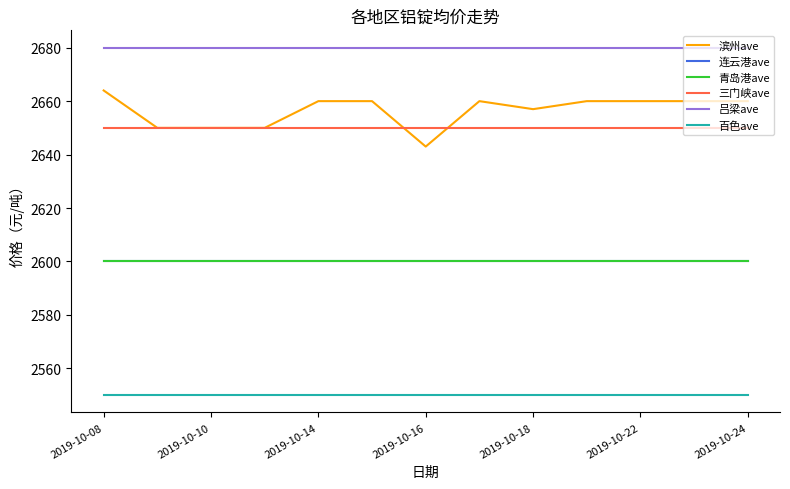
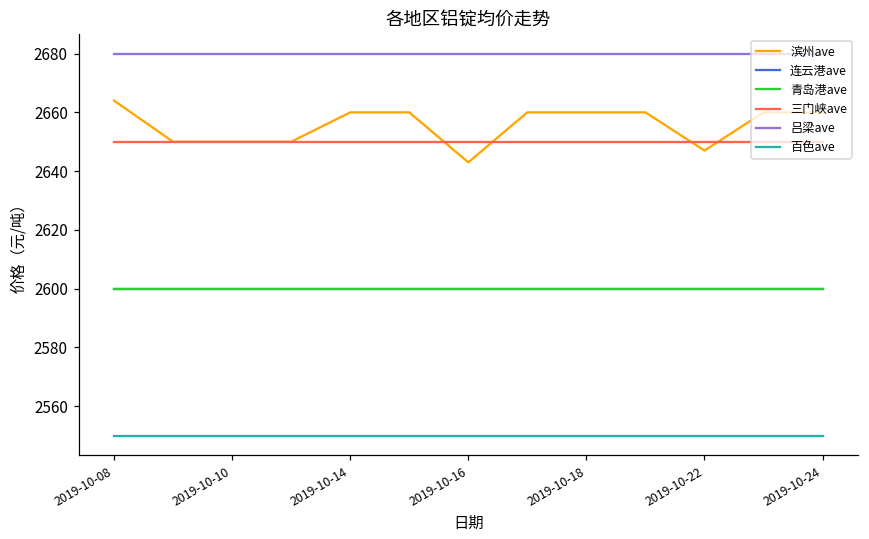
  {
    "滨州ave": {
      "2019-10-08": 2664,
      "2019-10-14": 2660,
      "2019-10-16": 2643,
-     "2019-10-18": 2657,
-     "2019-10-22": 2660
+     "2019-10-18": 2660,
+     "2019-10-22": 2647
    },
    "青岛港ave": {
      "2019-10-08": 2600,
      "2019-10-10": 2600,
      "2019-10-14": 2600,
      "2019-10-16": 2600,
      "2019-10-18": 2600,
      "2019-10-22": 2600,
      "2019-10-24": 2600
    },
    "三门峡ave": {
      "2019-10-08": 2650,
      "2019-10-14": 2650,
      "2019-10-16": 2650,
      "2019-10-18": 2650,
      "2019-10-22": 2650
    },
    "吕梁ave": {
      "2019-10-08": 2680,
      "2019-10-10": 2680,
      "2019-10-14": 2680,
      "2019-10-16": 2680,
      "2019-10-18": 2680,
      "2019-10-22": 2680
    },
    "百色ave": {
      "2019-10-08": 2550,
      "2019-10-10": 2550,
      "2019-10-14": 2550,
      "2019-10-16": 2550,
      "2019-10-18": 2550,
      "2019-10-22": 2550,
      "2019-10-24": 2550
    }
  }
